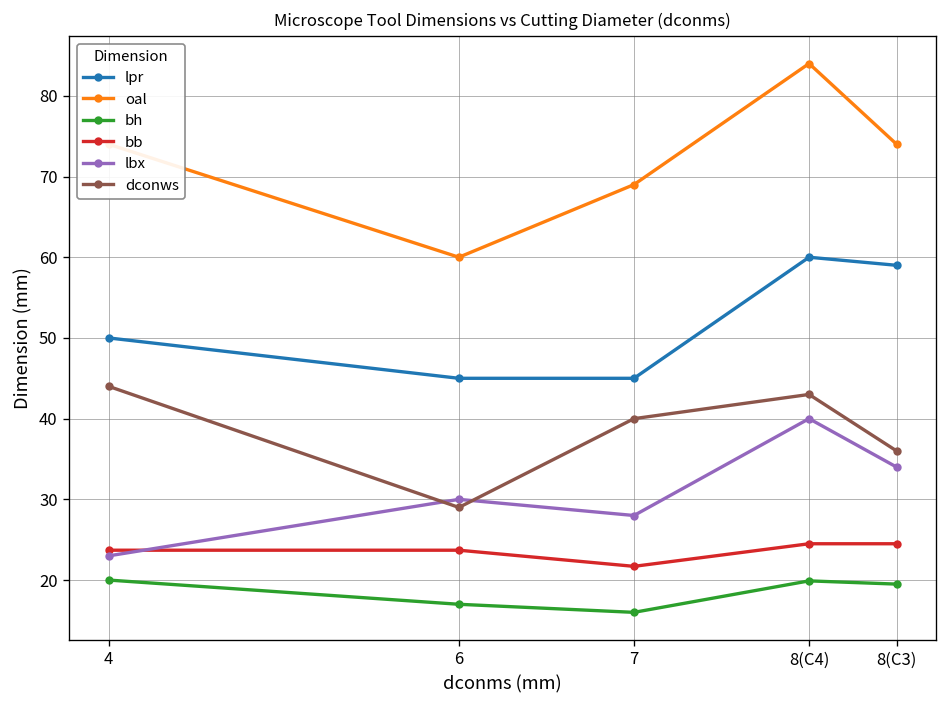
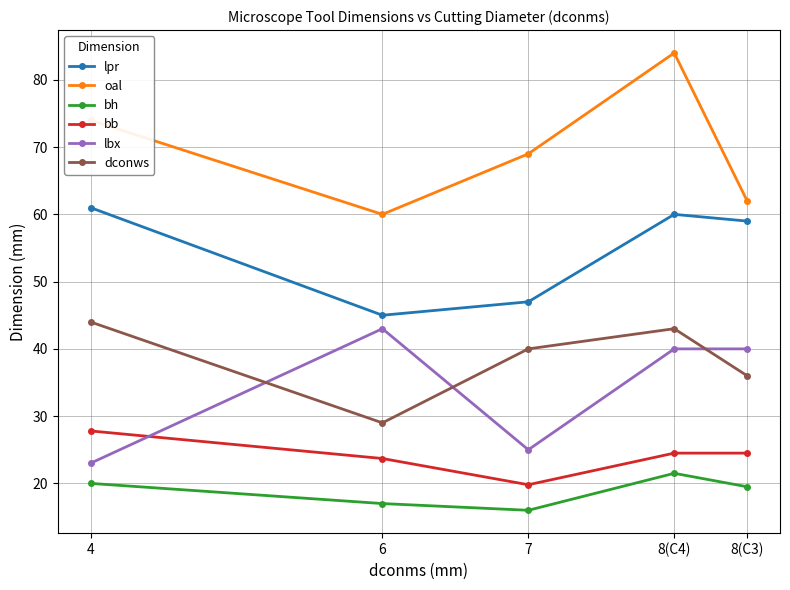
  {
    "lpr": {
-     "4": 50,
+     "4": 61,
      "6": 45,
-     "7": 45,
+     "7": 47,
      "8(C4)": 60,
      "8(C3)": 59
    },
    "oal": {
      "6": 60,
      "7": 69,
      "8(C4)": 84,
-     "8(C3)": 74
+     "8(C3)": 62
    },
    "bh": {
      "4": 20,
      "6": 17,
      "7": 16,
-     "8(C4)": 20,
+     "8(C4)": 22,
      "8(C3)": 20
    },
    "bb": {
-     "4": 24,
+     "4": 28,
      "6": 24,
-     "7": 22,
+     "7": 20,
      "8(C4)": 25,
      "8(C3)": 25
    },
    "lbx": {
      "4": 23,
-     "6": 30,
-     "7": 28,
+     "6": 43,
+     "7": 25,
      "8(C4)": 40,
-     "8(C3)": 34
+     "8(C3)": 40
    },
    "dconws": {
      "4": 44,
      "6": 29,
      "7": 40,
      "8(C4)": 43,
      "8(C3)": 36
    }
  }
